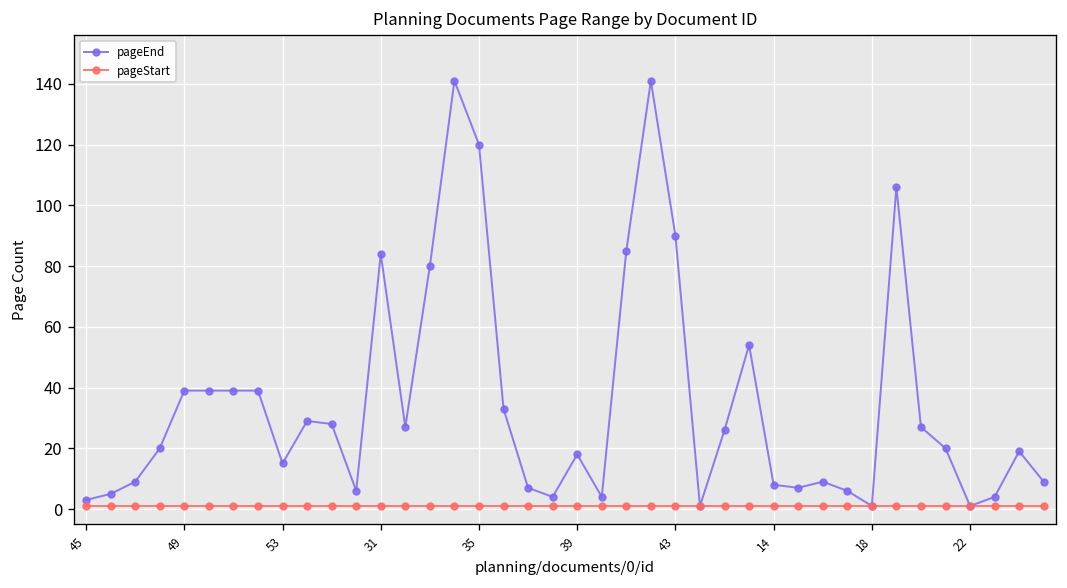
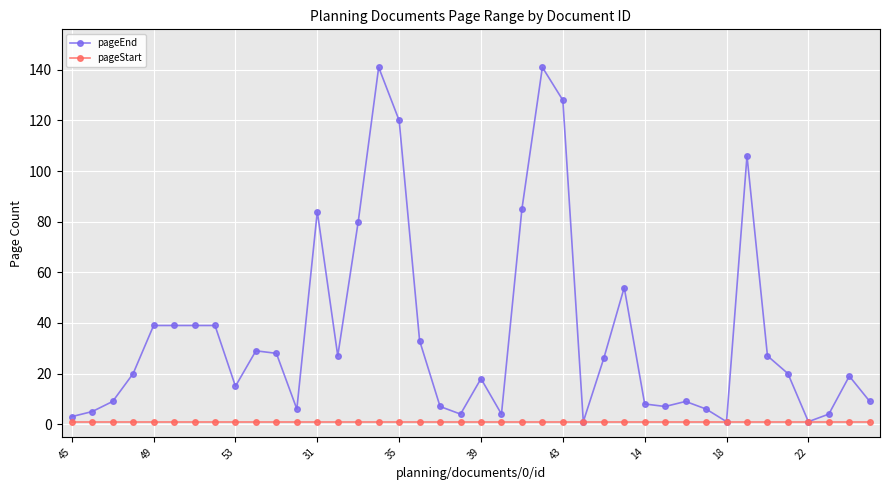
  {
    "pageEnd": {
      "45": 3,
      "49": 39,
      "53": 15,
-     "43": 90
+     "43": 128
    },
    "pageStart": {
      "45": 1,
      "49": 1,
      "53": 1,
      "43": 1
    }
  }
